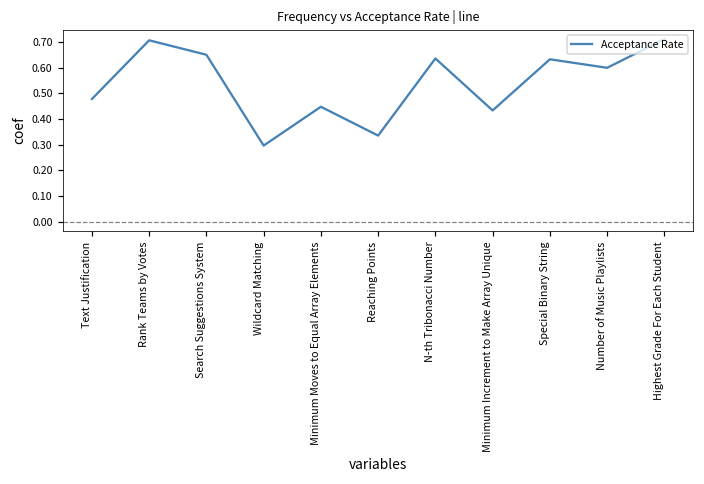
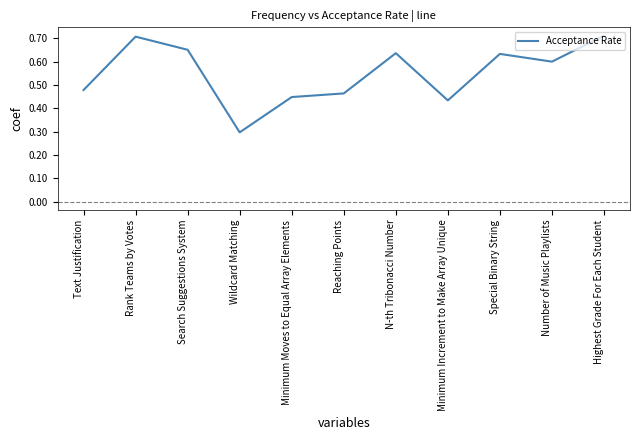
  {
    "Text Justification": 0.48,
    "Rank Teams by Votes": 0.71,
    "Search Suggestions System": 0.65,
    "Wildcard Matching": 0.30,
    "Minimum Moves to Equal Array Elements": 0.45,
-   "Reaching Points": 0.34,
+   "Reaching Points": 0.46,
    "N-th Tribonacci Number": 0.64,
    "Minimum Increment to Make Array Unique": 0.43,
    "Special Binary String": 0.63,
    "Number of Music Playlists": 0.60
  }
